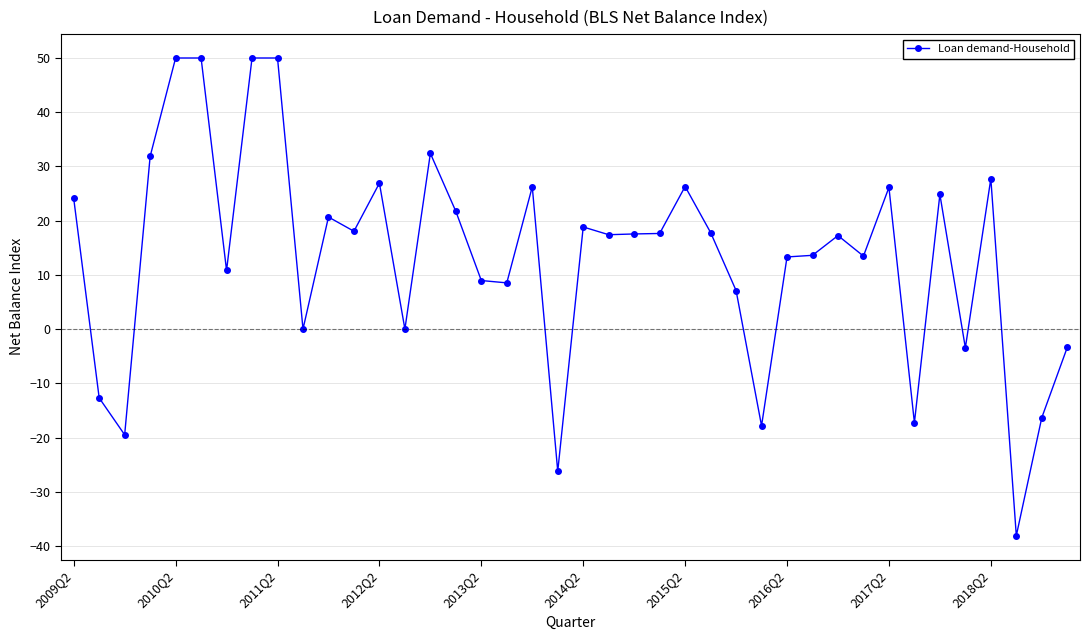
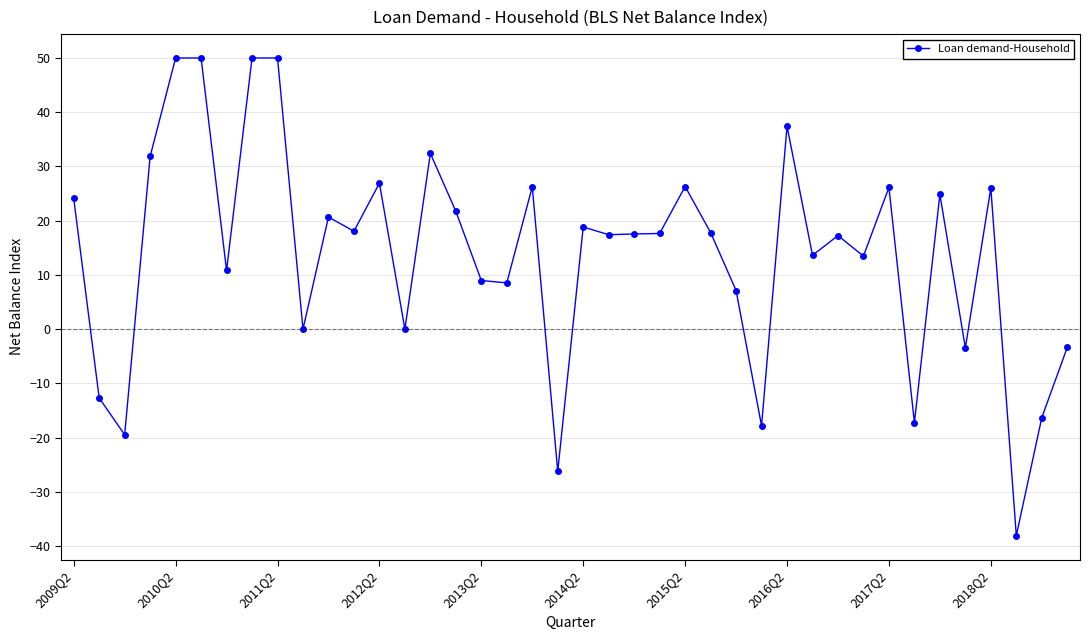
  {
    "2009Q2": 24,
    "2010Q2": 50,
    "2011Q2": 50,
    "2012Q2": 27,
    "2013Q2": 9,
    "2014Q2": 19,
    "2015Q2": 26,
-   "2016Q2": 13,
+   "2016Q2": 37,
    "2017Q2": 26,
-   "2018Q2": 28
+   "2018Q2": 26
  }
